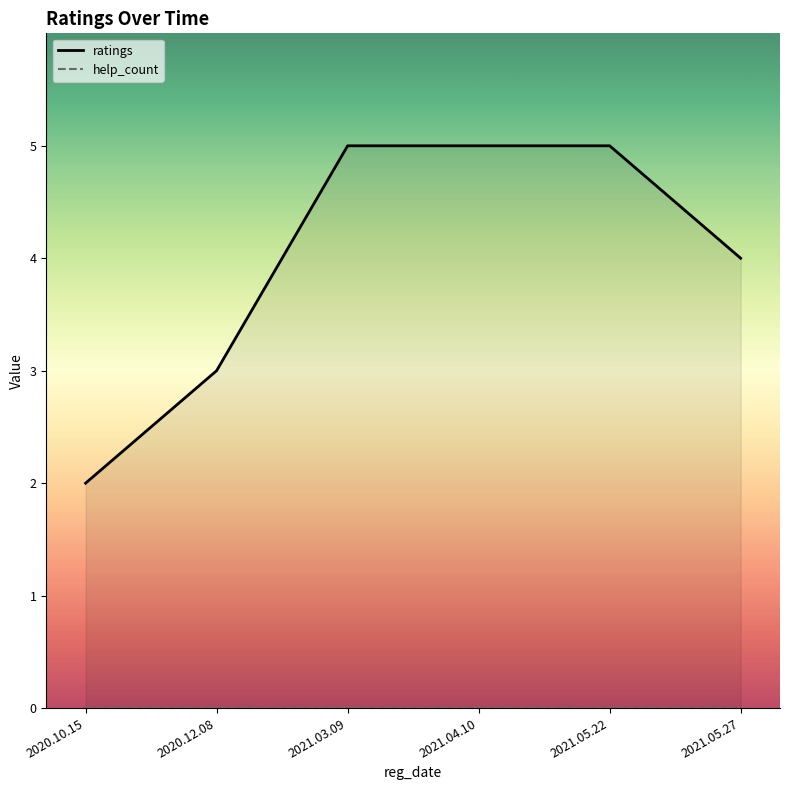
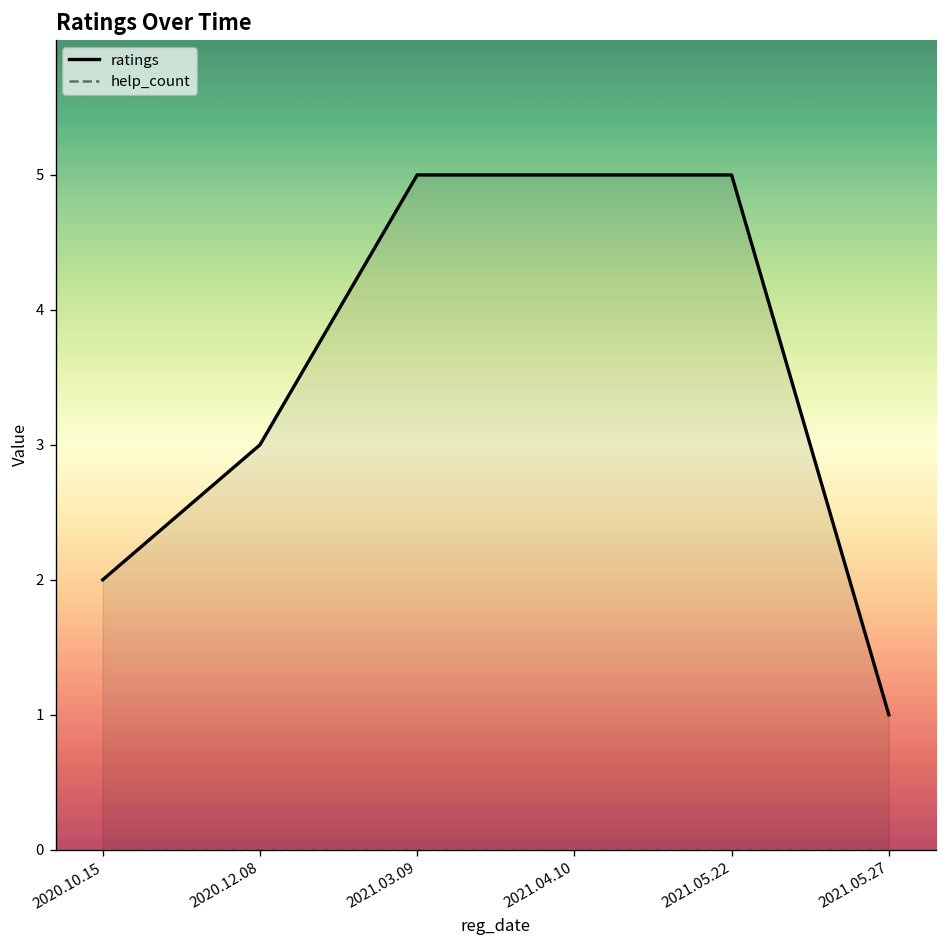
  {
    "ratings": {
      "2020.10.15": 2,
      "2020.12.08": 3,
      "2021.03.09": 5,
      "2021.04.10": 5,
      "2021.05.22": 5,
-     "2021.05.27": 4
+     "2021.05.27": 1
    },
    "help_count": {
      "2020.10.15": 0,
      "2020.12.08": 0,
      "2021.03.09": 0,
      "2021.04.10": 0,
      "2021.05.22": 0,
      "2021.05.27": 0
    }
  }
